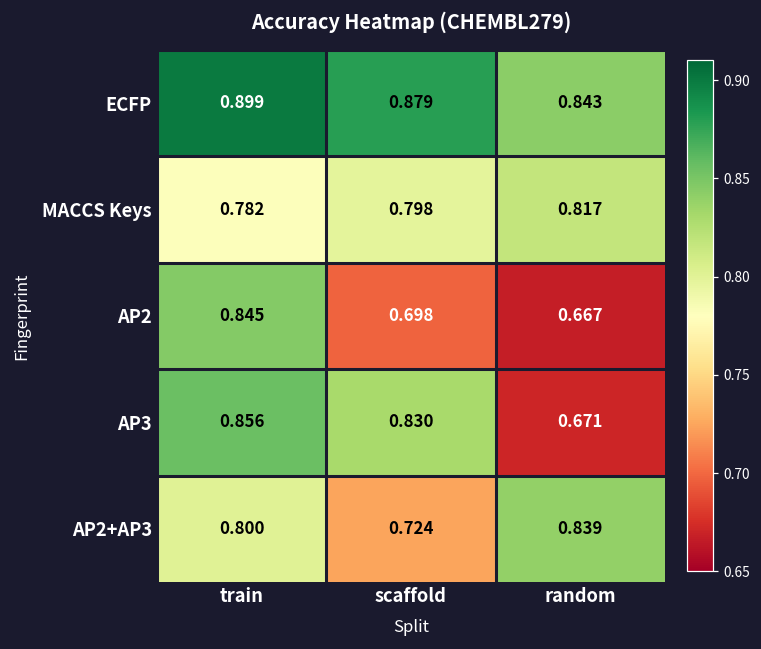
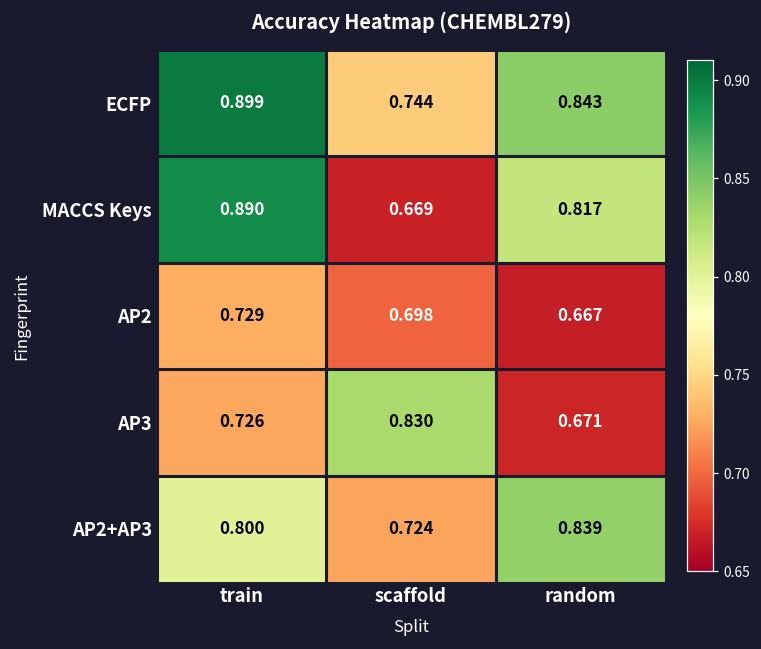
  {
    "ECFP": {
      "train": 0.899,
-     "scaffold": 0.879,
+     "scaffold": 0.744,
      "random": 0.843
    },
    "MACCS Keys": {
-     "train": 0.782,
-     "scaffold": 0.798,
+     "train": 0.890,
+     "scaffold": 0.669,
      "random": 0.817
    },
    "AP2": {
-     "train": 0.845,
+     "train": 0.729,
      "scaffold": 0.698,
      "random": 0.667
    },
    "AP3": {
-     "train": 0.856,
+     "train": 0.726,
      "scaffold": 0.830,
      "random": 0.671
    },
    "AP2+AP3": {
      "train": 0.800,
      "scaffold": 0.724,
      "random": 0.839
    }
  }
